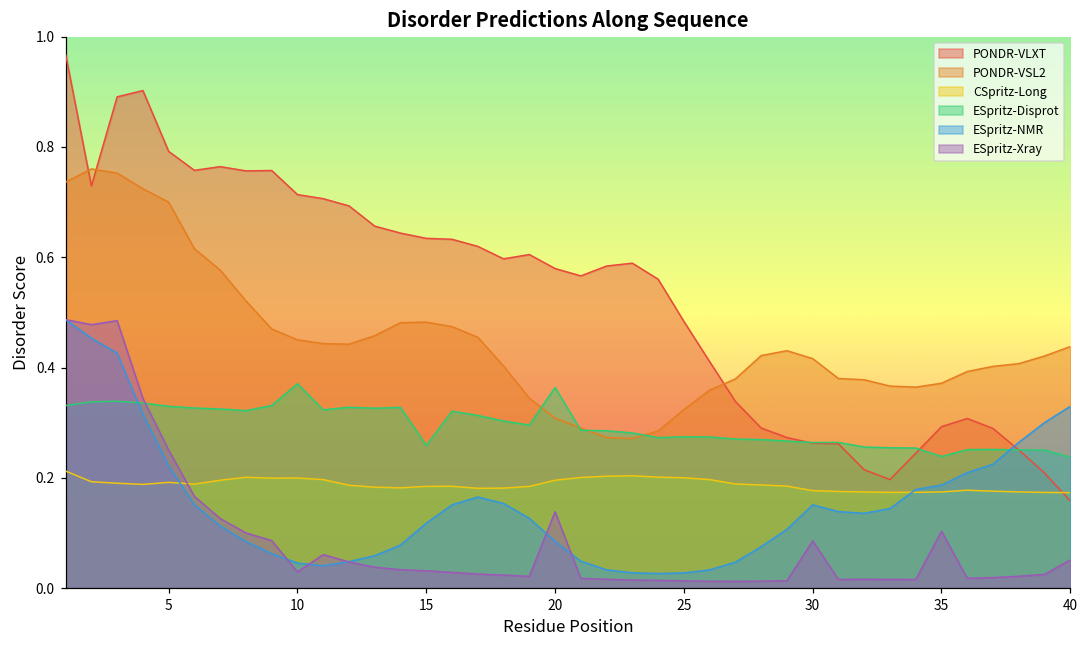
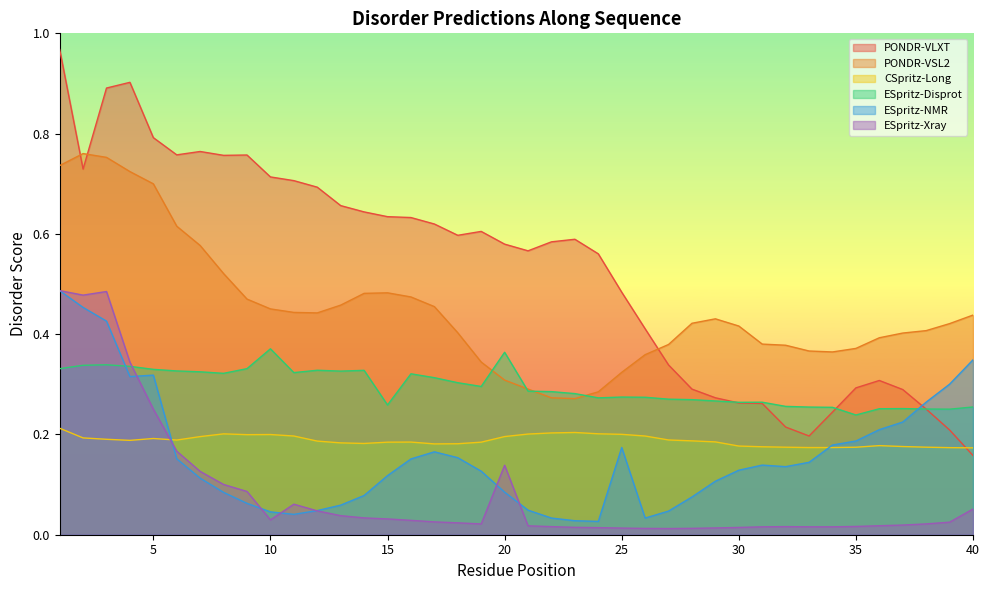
  {
    "ESpritz-Disprot": {
      "5": 0.33,
      "10": 0.37,
      "15": 0.26,
      "20": 0.36,
      "25": 0.27,
      "35": 0.24,
-     "40": 0.24
+     "40": 0.25
    },
    "ESpritz-NMR": {
-     "5": 0.22,
+     "5": 0.32,
      "10": 0.05,
      "15": 0.12,
      "20": 0.08,
-     "25": 0.03,
-     "30": 0.15,
+     "25": 0.17,
+     "30": 0.13,
      "35": 0.19,
-     "40": 0.33
+     "40": 0.35
    },
    "ESpritz-Xray": {
      "5": 0.25,
      "10": 0.03,
      "15": 0.03,
      "20": 0.14,
      "25": 0.01,
-     "30": 0.09,
-     "35": 0.10,
+     "30": 0.01,
+     "35": 0.02,
      "40": 0.05
    }
  }
